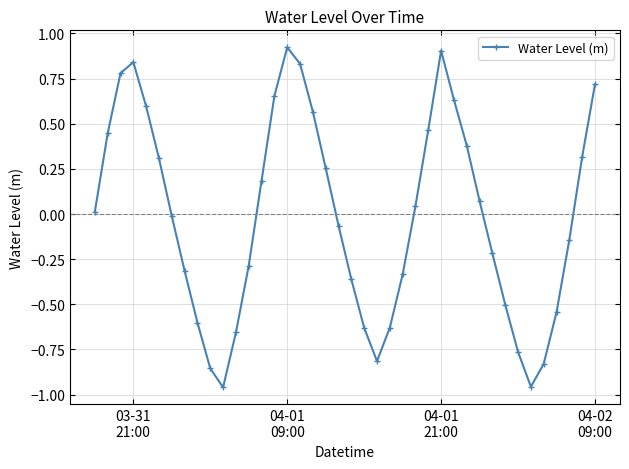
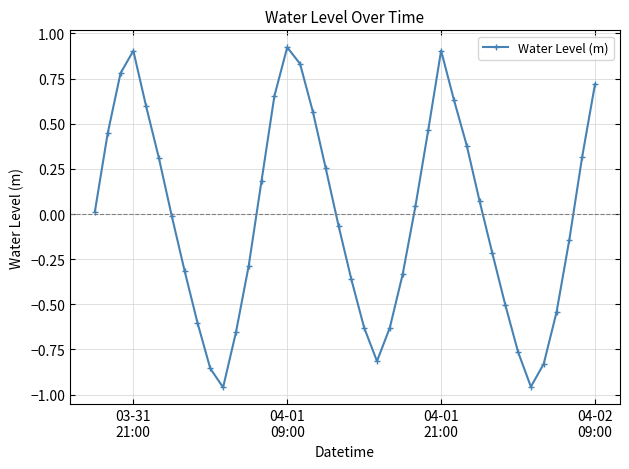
  {
-   "03-31 21:00": 0.84,
+   "03-31 21:00": 0.90,
    "04-01 09:00": 0.92,
    "04-01 21:00": 0.90,
    "04-02 09:00": 0.72
  }
